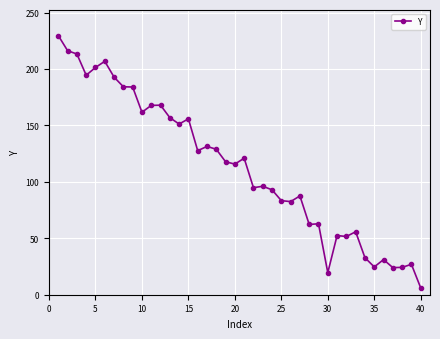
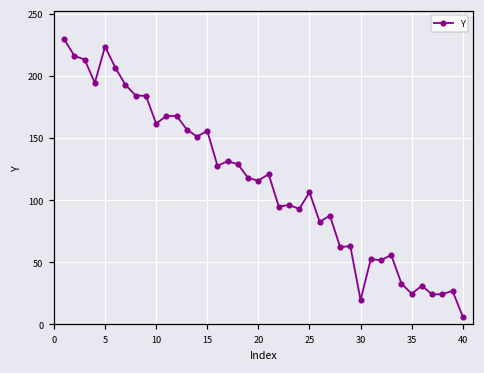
  {
-   "5": 201,
+   "5": 224,
    "10": 162,
    "15": 156,
    "20": 116,
-   "25": 83,
+   "25": 106,
    "30": 20,
    "35": 25,
    "40": 6
  }
